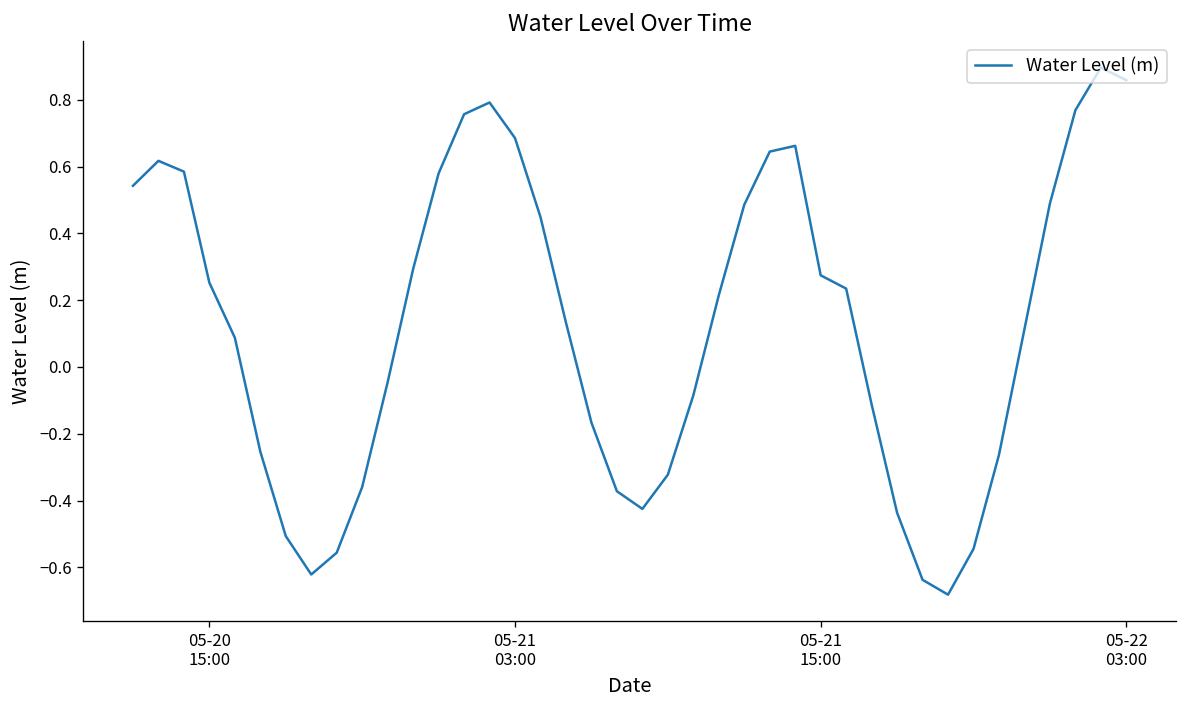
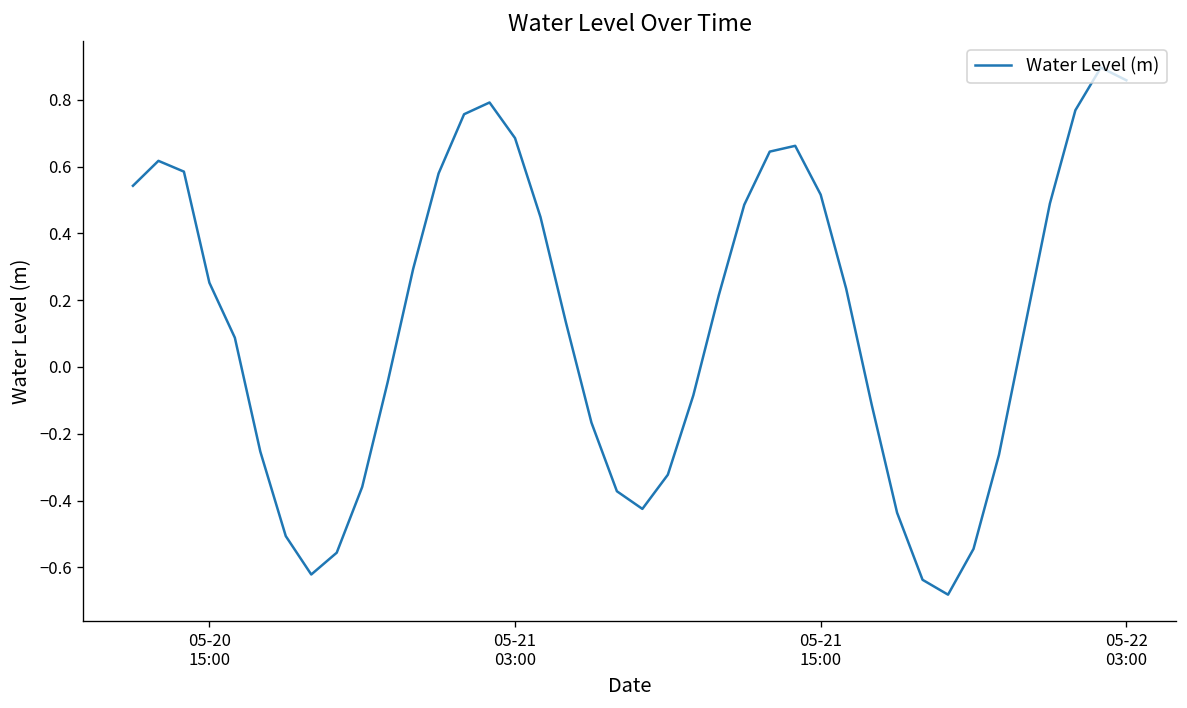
  {
    "05-20 15:00": 0.25,
    "05-21 03:00": 0.69,
-   "05-21 15:00": 0.27
+   "05-21 15:00": 0.52
  }
